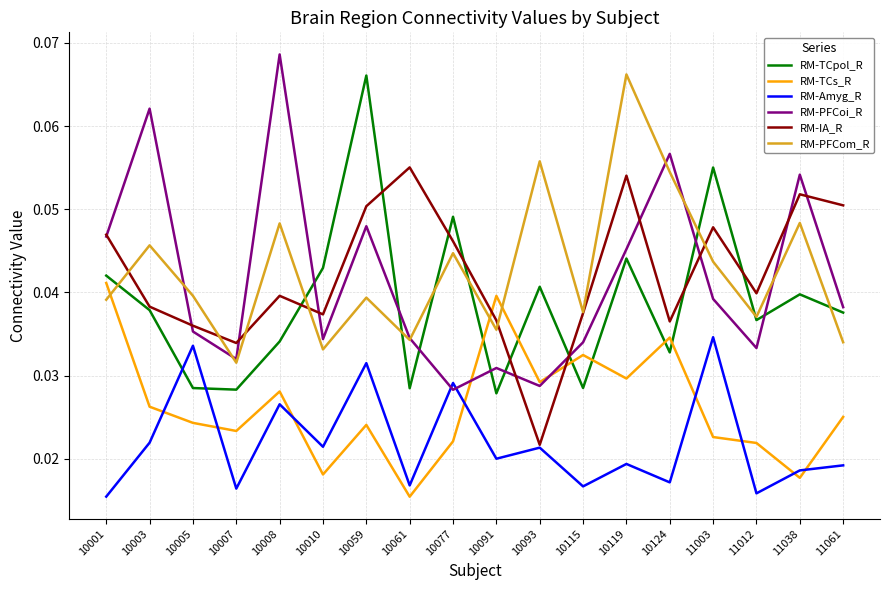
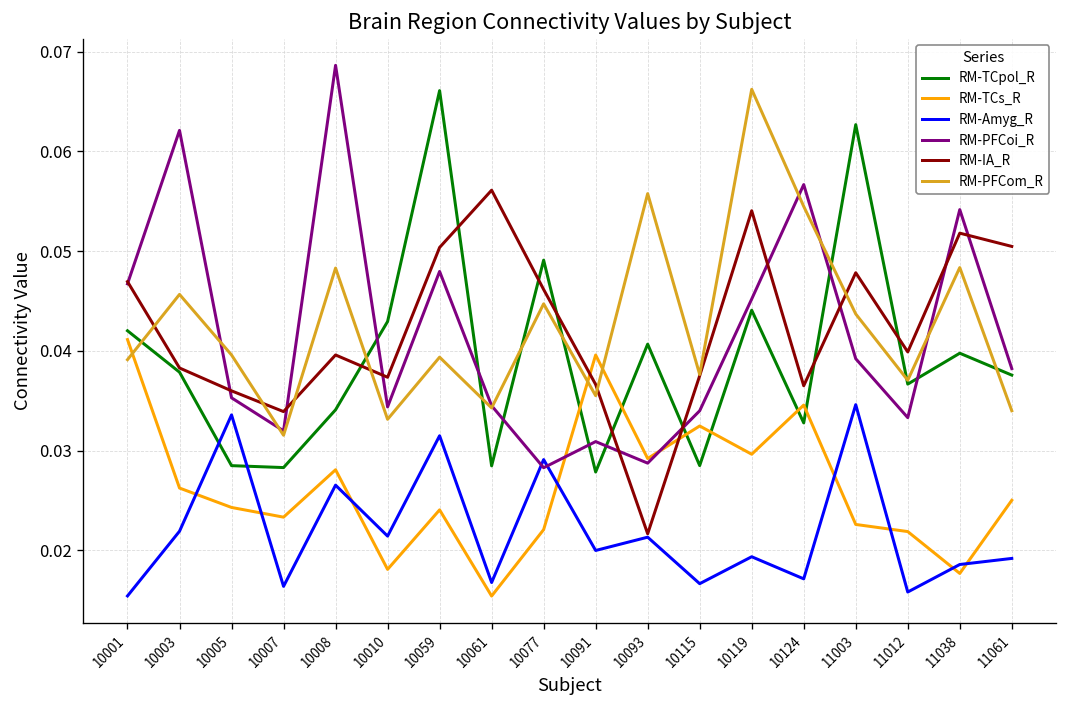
  {
    "RM-TCpol_R": {
      "10001": 0.042,
      "10003": 0.038,
      "10005": 0.028,
      "10007": 0.028,
      "10008": 0.034,
      "10010": 0.043,
      "10059": 0.066,
      "10061": 0.028,
      "10077": 0.049,
      "10091": 0.028,
      "10093": 0.041,
      "10115": 0.029,
      "10119": 0.044,
      "10124": 0.033,
-     "11003": 0.055,
+     "11003": 0.063,
      "11012": 0.037,
      "11038": 0.040,
      "11061": 0.038
    },
    "RM-Amyg_R": {
      "10001": 0.015,
      "10003": 0.022,
      "10005": 0.034,
      "10007": 0.016,
      "10008": 0.027,
      "10010": 0.021,
      "10059": 0.031,
      "10061": 0.017,
      "10077": 0.029,
      "10091": 0.020,
      "10093": 0.021,
      "10115": 0.017,
      "10119": 0.019,
      "10124": 0.017,
      "11003": 0.035,
      "11012": 0.016,
      "11038": 0.019,
      "11061": 0.019
    },
    "RM-PFCoi_R": {
      "10003": 0.062,
      "10005": 0.035,
      "10007": 0.032,
      "10008": 0.069,
      "10010": 0.034,
      "10059": 0.048,
      "10077": 0.028,
      "10091": 0.031,
      "10093": 0.029,
      "10115": 0.034,
      "10119": 0.045,
      "10124": 0.057,
      "11003": 0.039,
      "11012": 0.033,
      "11038": 0.054,
      "11061": 0.038
    },
    "RM-IA_R": {
      "10003": 0.038,
      "10005": 0.036,
      "10007": 0.034,
      "10008": 0.040,
      "10010": 0.037,
      "10059": 0.050,
-     "10061": 0.055,
+     "10061": 0.056,
      "10077": 0.046,
      "10091": 0.037,
      "10093": 0.022,
      "10119": 0.054,
      "10124": 0.037,
      "11003": 0.048,
      "11012": 0.040,
      "11038": 0.052,
      "11061": 0.050
    }
  }
